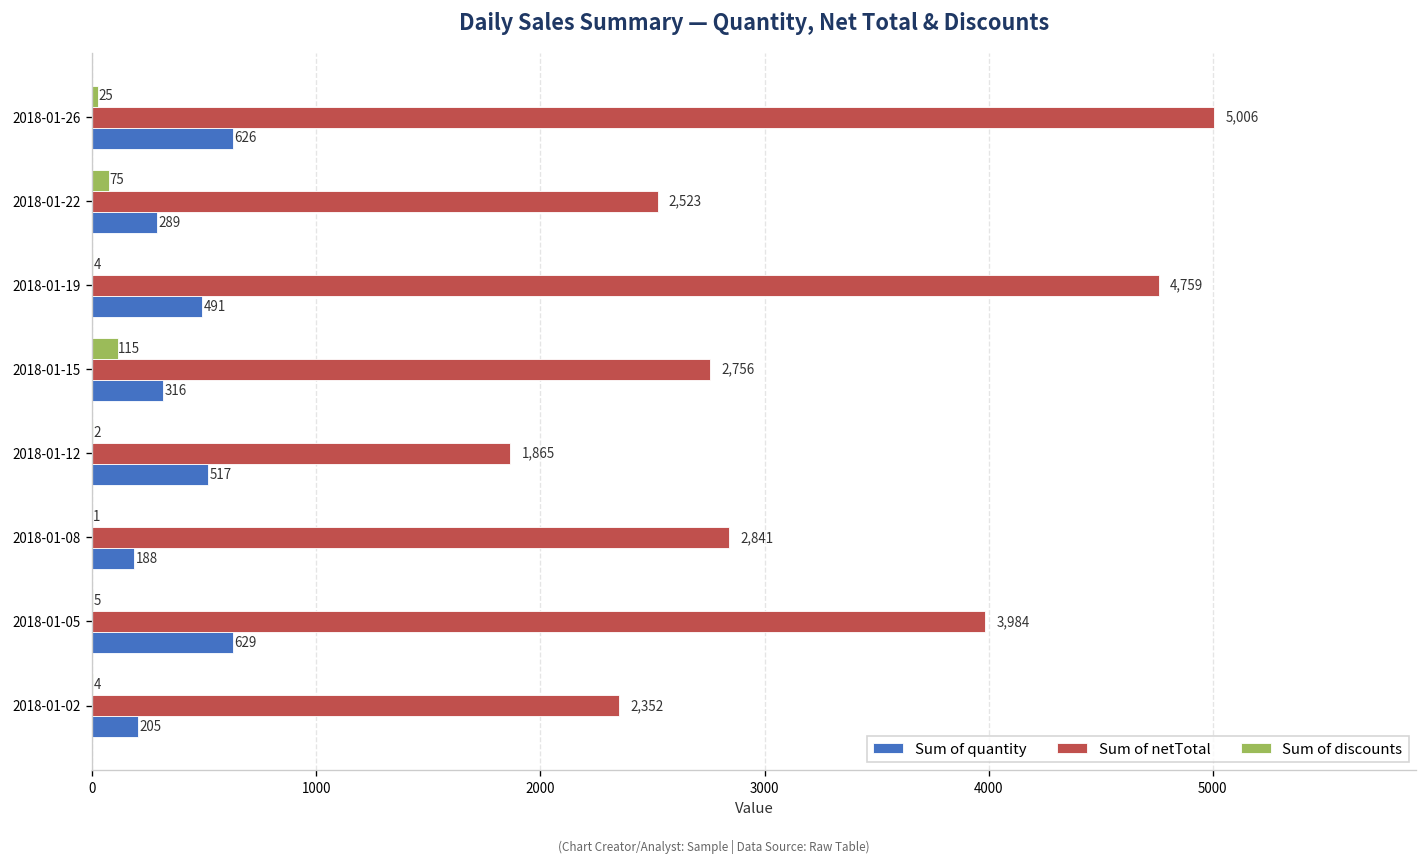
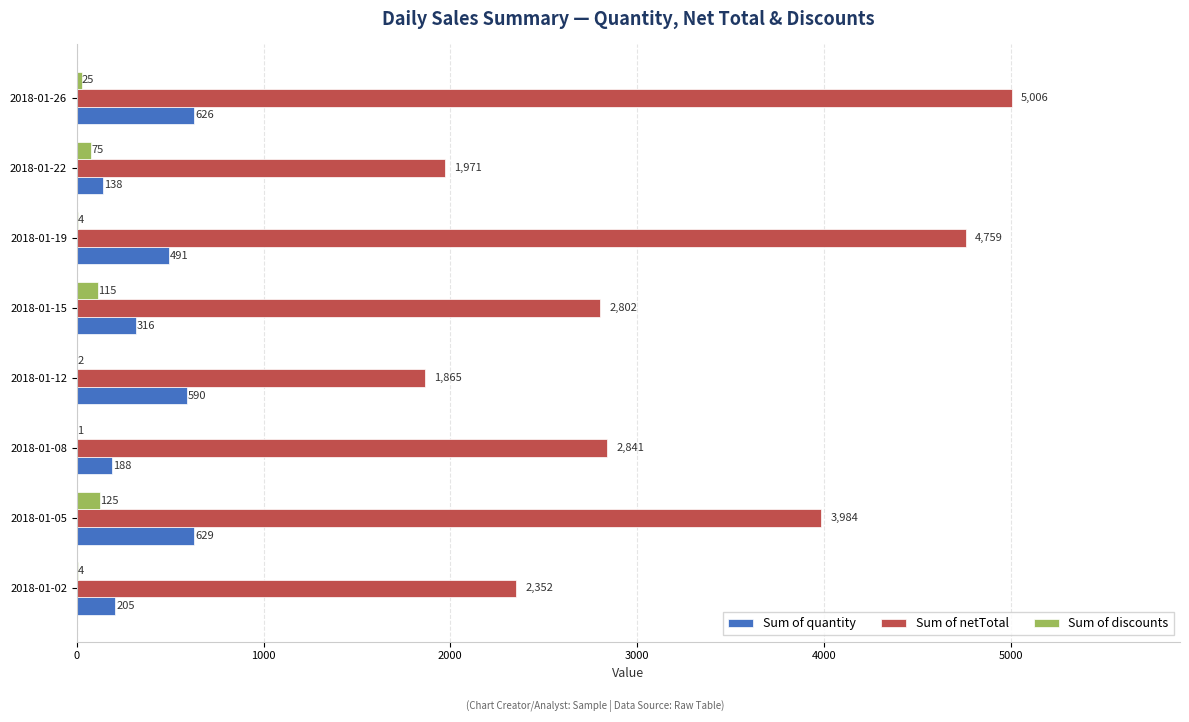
  {
    "Sum of quantity": {
      "2018-01-26": "626",
-     "2018-01-22": "289",
+     "2018-01-22": "138",
      "2018-01-19": "491",
      "2018-01-15": "316",
-     "2018-01-12": "517",
+     "2018-01-12": "590",
      "2018-01-08": "188",
      "2018-01-05": "629",
      "2018-01-02": "205"
    },
    "Sum of netTotal": {
      "2018-01-26": "5,006",
-     "2018-01-22": "2,523",
+     "2018-01-22": "1,971",
      "2018-01-19": "4,759",
-     "2018-01-15": "2,756",
+     "2018-01-15": "2,802",
      "2018-01-12": "1,865",
      "2018-01-08": "2,841",
      "2018-01-05": "3,984",
      "2018-01-02": "2,352"
    },
    "Sum of discounts": {
      "2018-01-26": "25",
      "2018-01-22": "75",
      "2018-01-19": "4",
      "2018-01-15": "115",
      "2018-01-12": "2",
      "2018-01-08": "1",
-     "2018-01-05": "5",
+     "2018-01-05": "125",
      "2018-01-02": "4"
    }
  }
